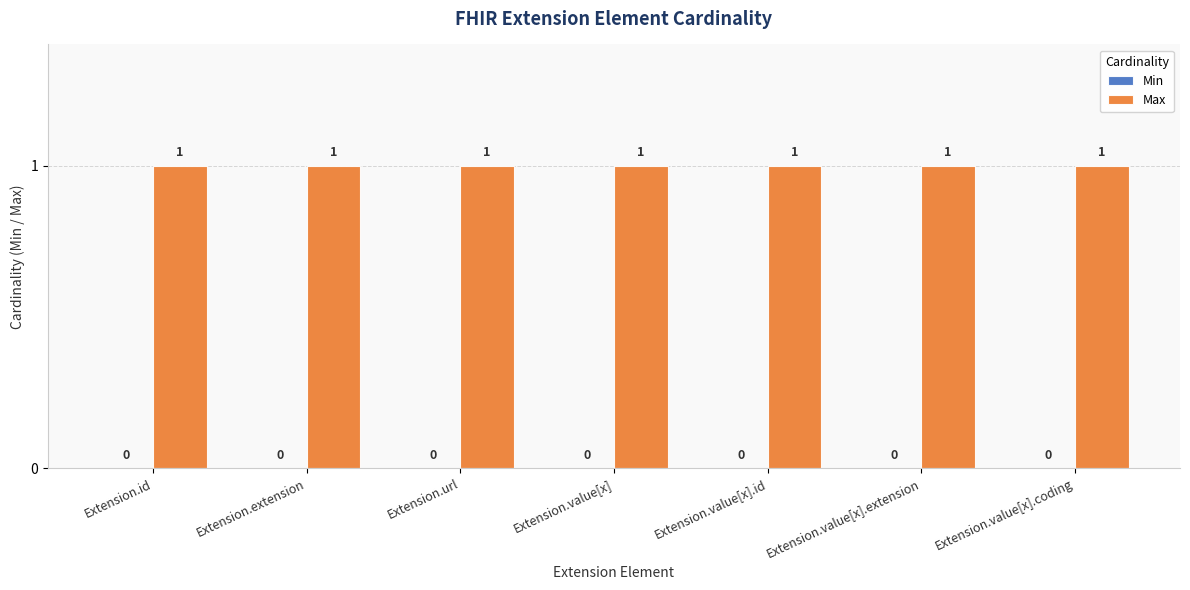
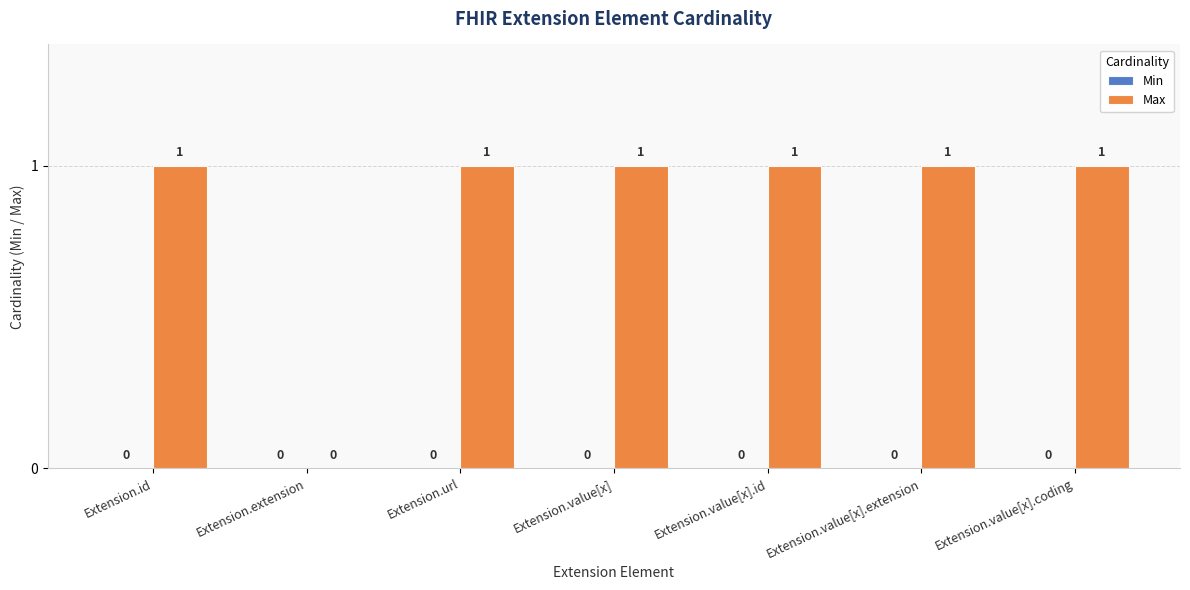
  {
    "Min": {
      "Extension.id": 0,
      "Extension.extension": 0,
      "Extension.url": 0,
      "Extension.value[x]": 0,
      "Extension.value[x].id": 0,
      "Extension.value[x].extension": 0,
      "Extension.value[x].coding": 0
    },
    "Max": {
      "Extension.id": 1,
-     "Extension.extension": 1,
+     "Extension.extension": 0,
      "Extension.url": 1,
      "Extension.value[x]": 1,
      "Extension.value[x].id": 1,
      "Extension.value[x].extension": 1,
      "Extension.value[x].coding": 1
    }
  }
